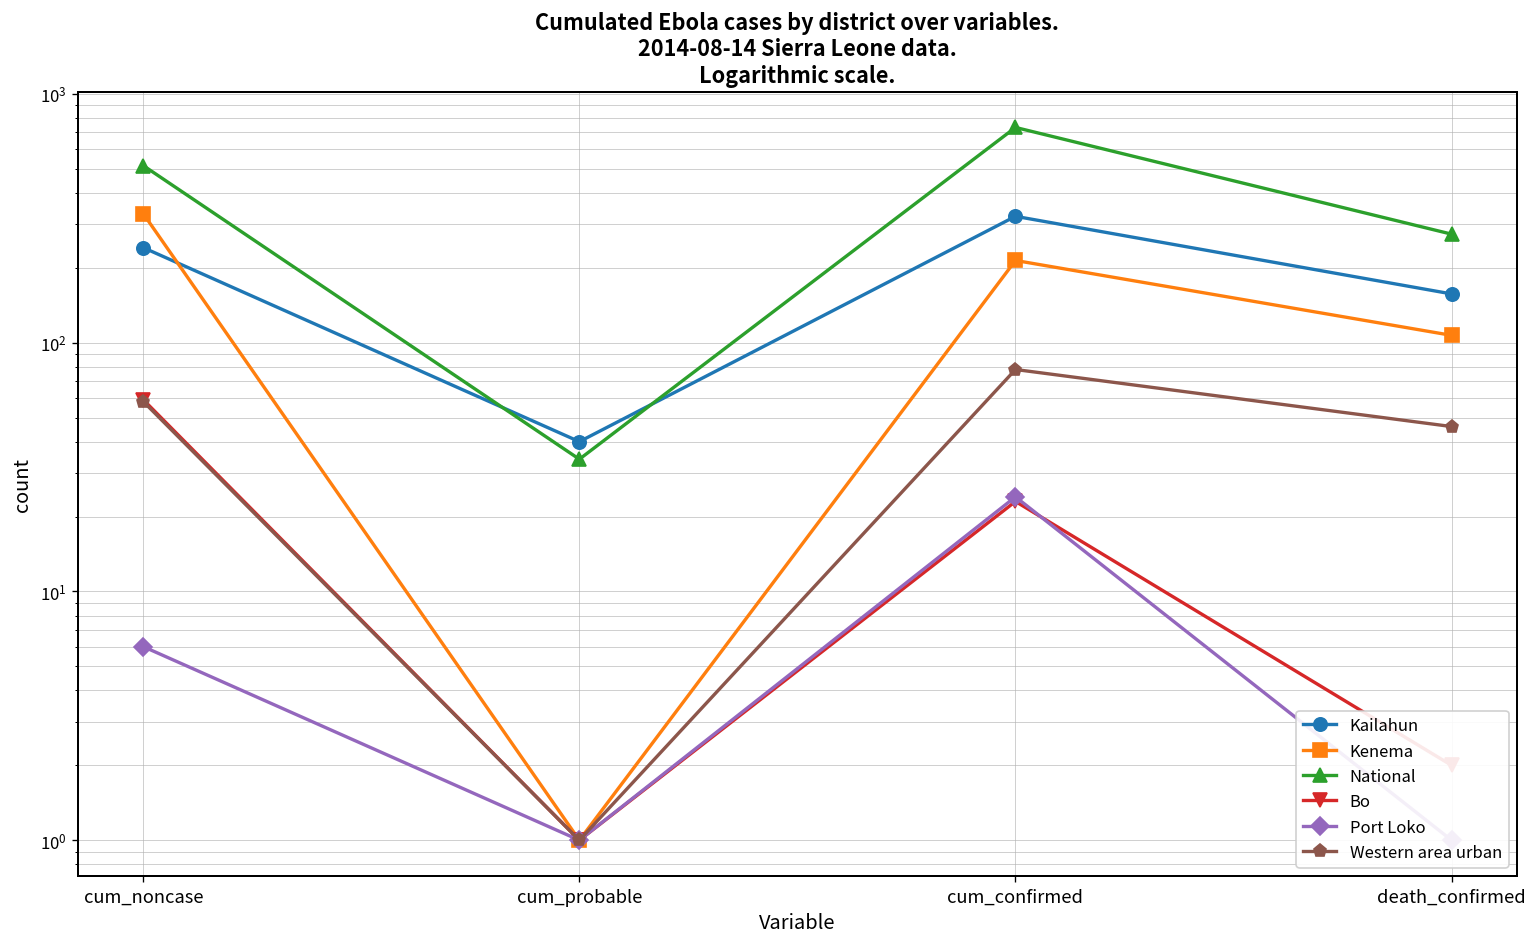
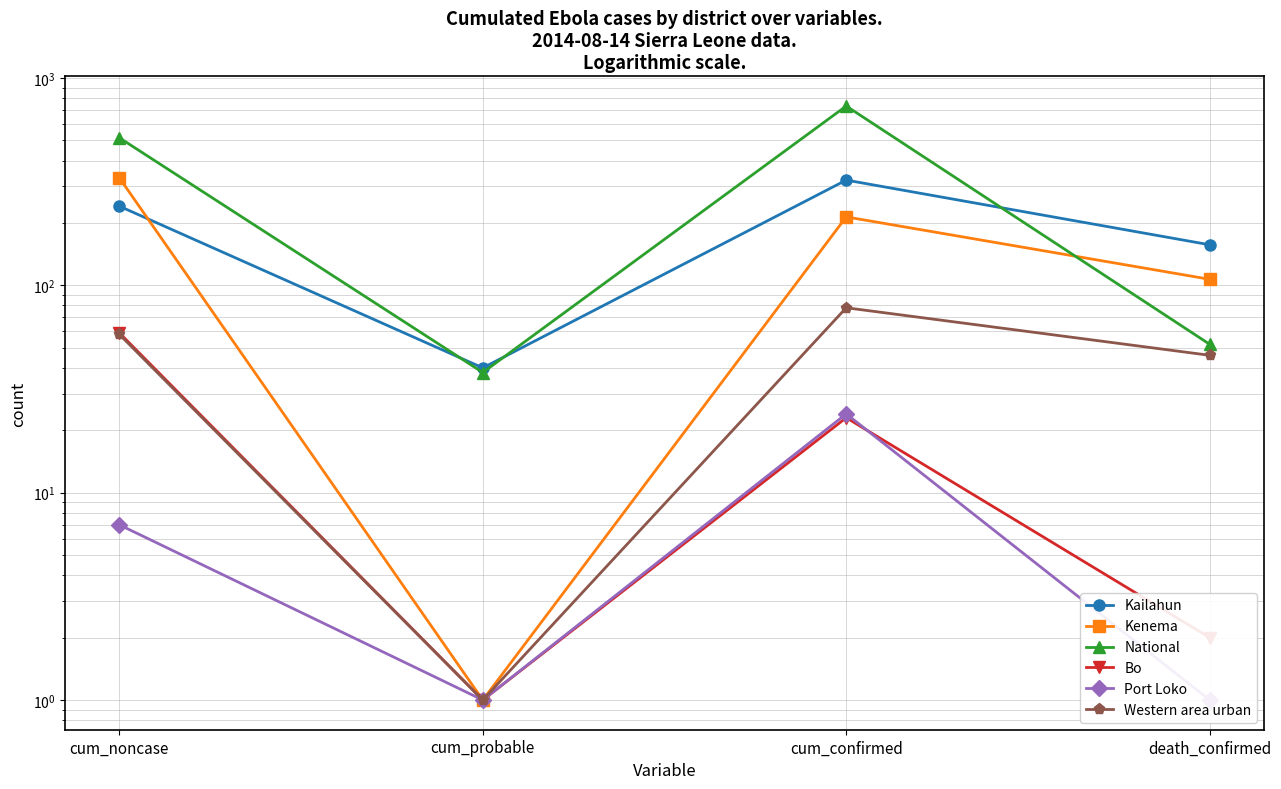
  {
    "Kailahun": {
      "cum_noncase": 240,
      "cum_probable": 40,
      "cum_confirmed": 320,
      "death_confirmed": 160
    },
    "Kenema": {
      "cum_noncase": 330,
      "cum_confirmed": 210,
      "death_confirmed": 110
    },
    "National": {
      "cum_noncase": 520,
-     "cum_probable": 34,
+     "cum_probable": 38,
      "cum_confirmed": 730,
-     "death_confirmed": 270
+     "death_confirmed": 52
    },
    "Bo": {
      "cum_confirmed": 23
    },
    "Port Loko": {
-     "cum_noncase": 6,
+     "cum_noncase": 7,
      "cum_confirmed": 24
    },
    "Western area urban": {
      "cum_confirmed": 78,
      "death_confirmed": 46
    }
  }
